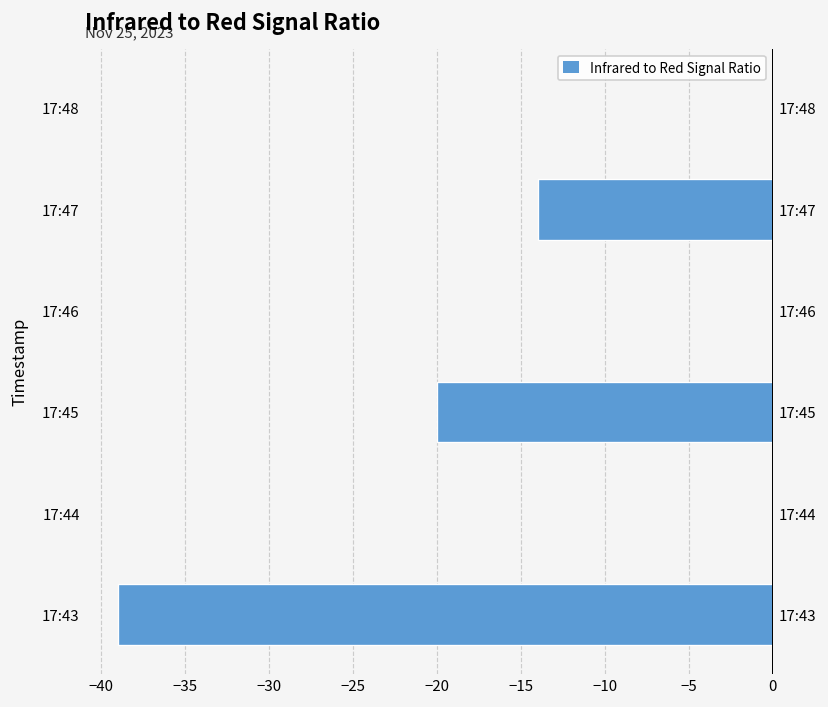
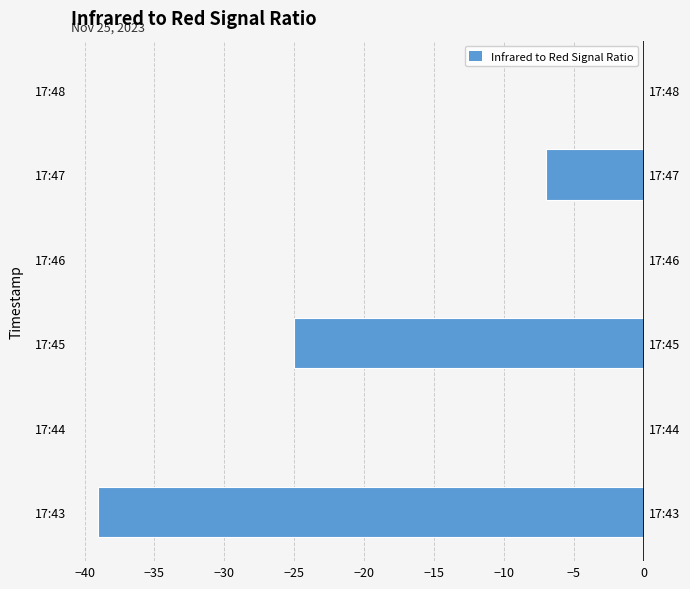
  {
    "17:48": 0,
-   "17:47": -14,
+   "17:47": -7,
    "17:46": 0,
-   "17:45": -20,
+   "17:45": -25,
    "17:44": 0,
    "17:43": -39
  }
